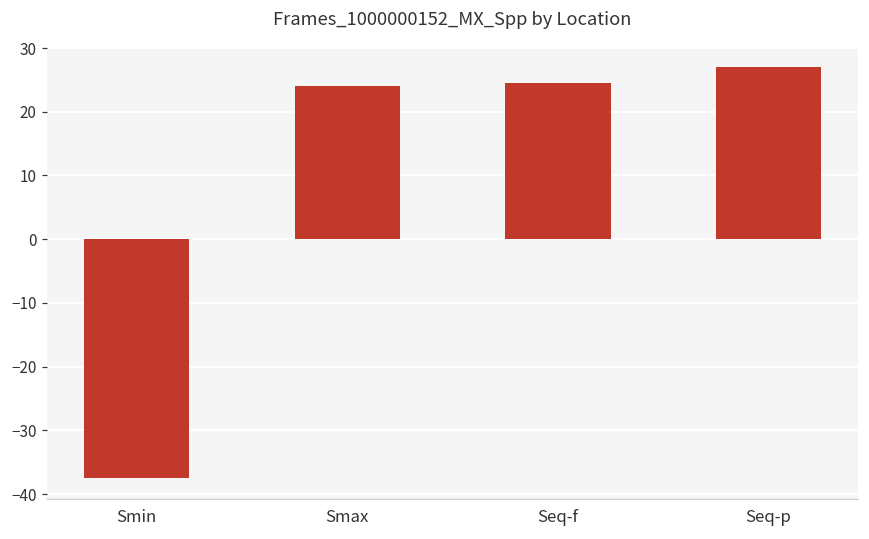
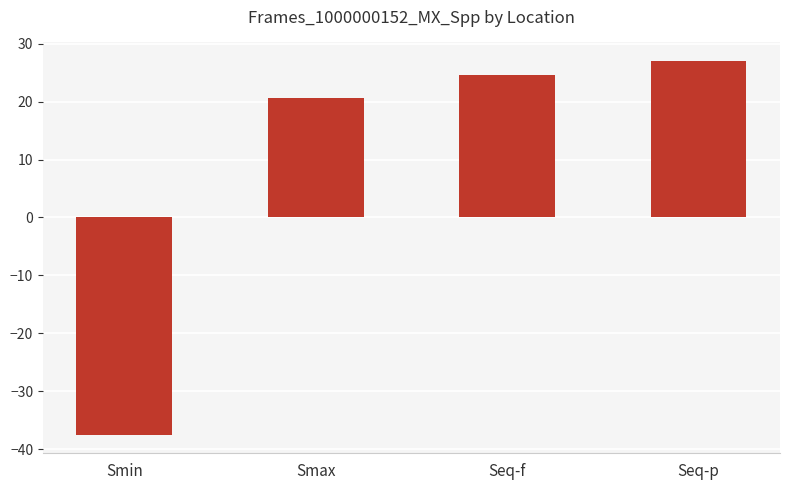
  {
    "Smin": -37,
-   "Smax": 24,
+   "Smax": 21,
    "Seq-f": 25,
    "Seq-p": 27
  }
